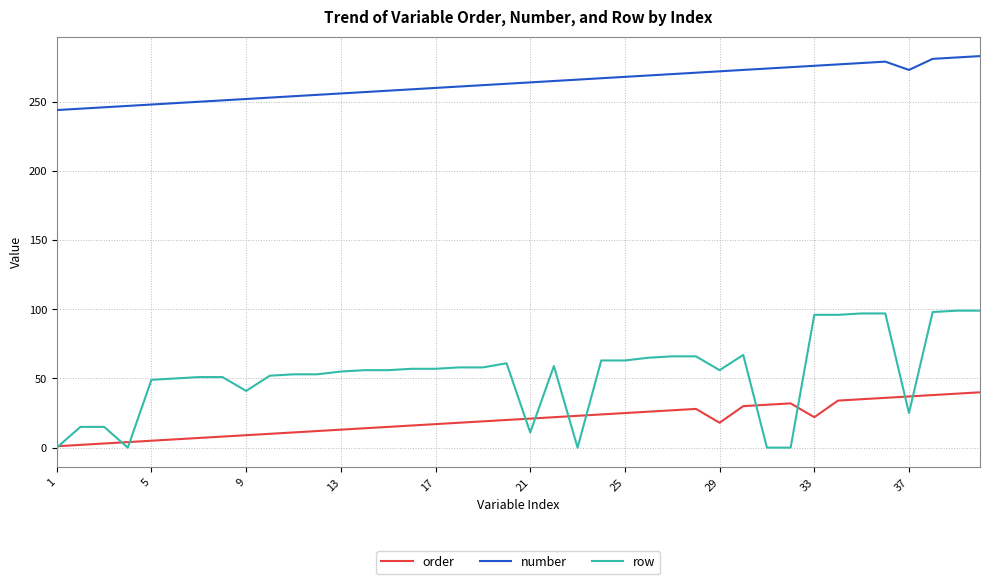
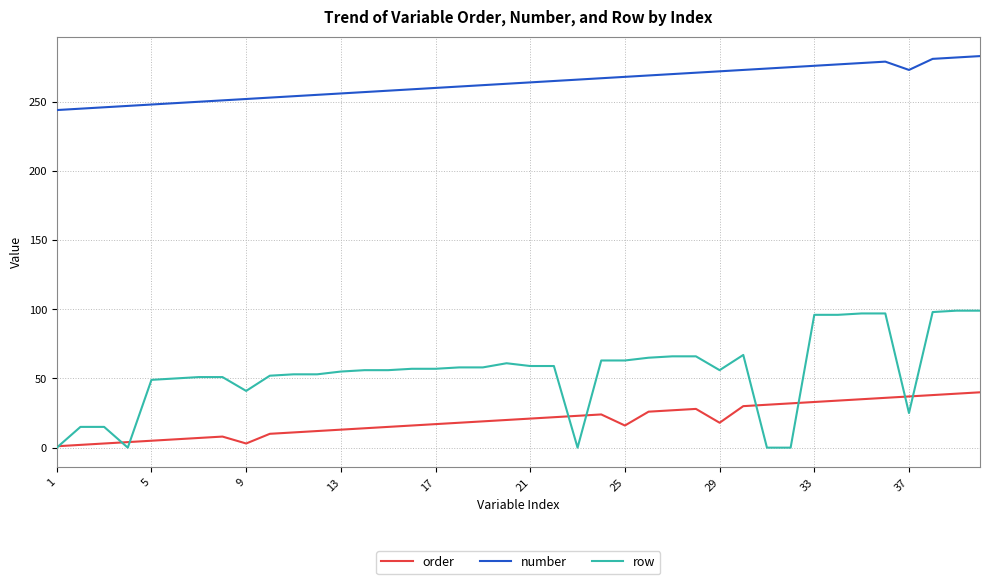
  {
    "order": {
      "5": 5,
-     "9": 9,
+     "9": 3,
      "13": 13,
      "17": 17,
      "21": 21,
-     "25": 25,
+     "25": 16,
      "29": 18,
-     "33": 22,
+     "33": 33,
      "37": 37
    },
    "number": {
      "1": 244,
      "5": 248,
      "9": 252,
      "13": 256,
      "17": 260,
      "21": 264,
      "25": 268,
      "29": 272,
      "33": 276,
      "37": 273
    },
    "row": {
      "5": 49,
      "9": 41,
      "13": 55,
      "17": 57,
-     "21": 11,
+     "21": 59,
      "25": 63,
      "29": 56,
      "33": 96,
      "37": 25
    }
  }
